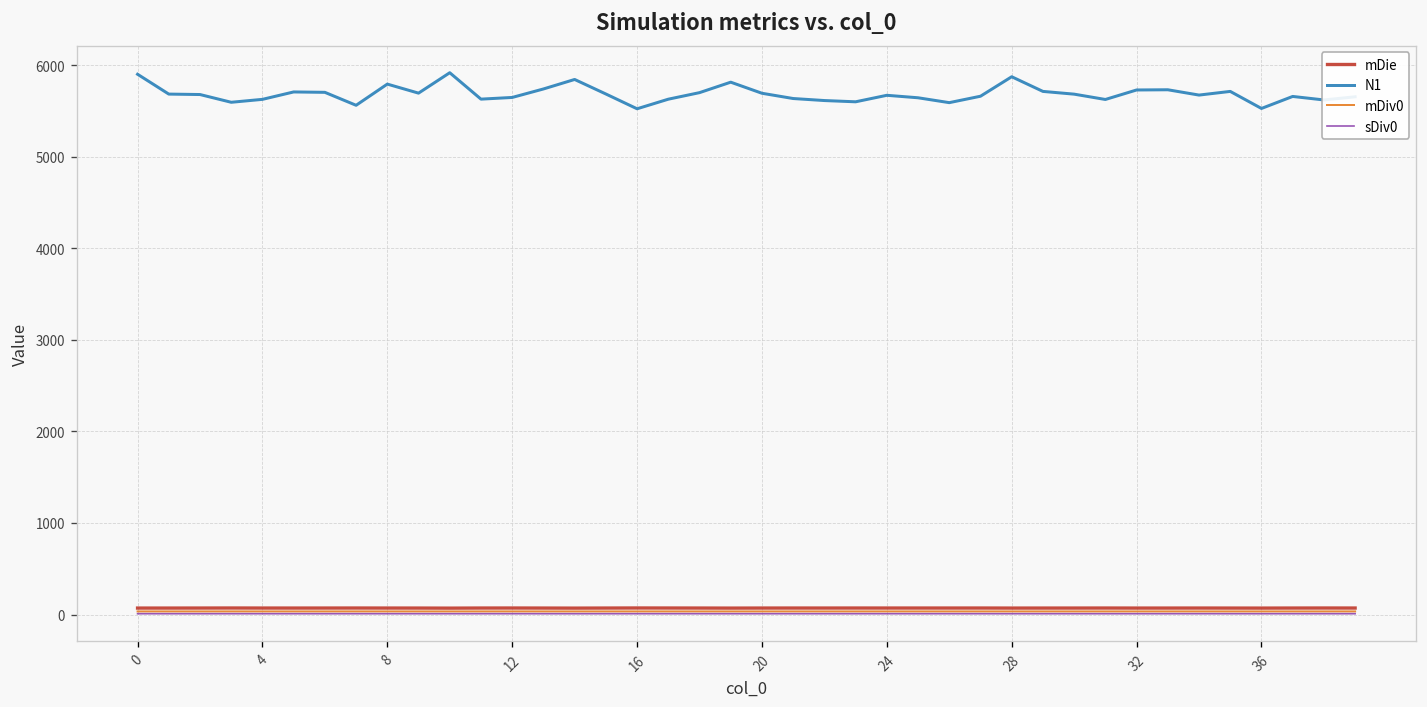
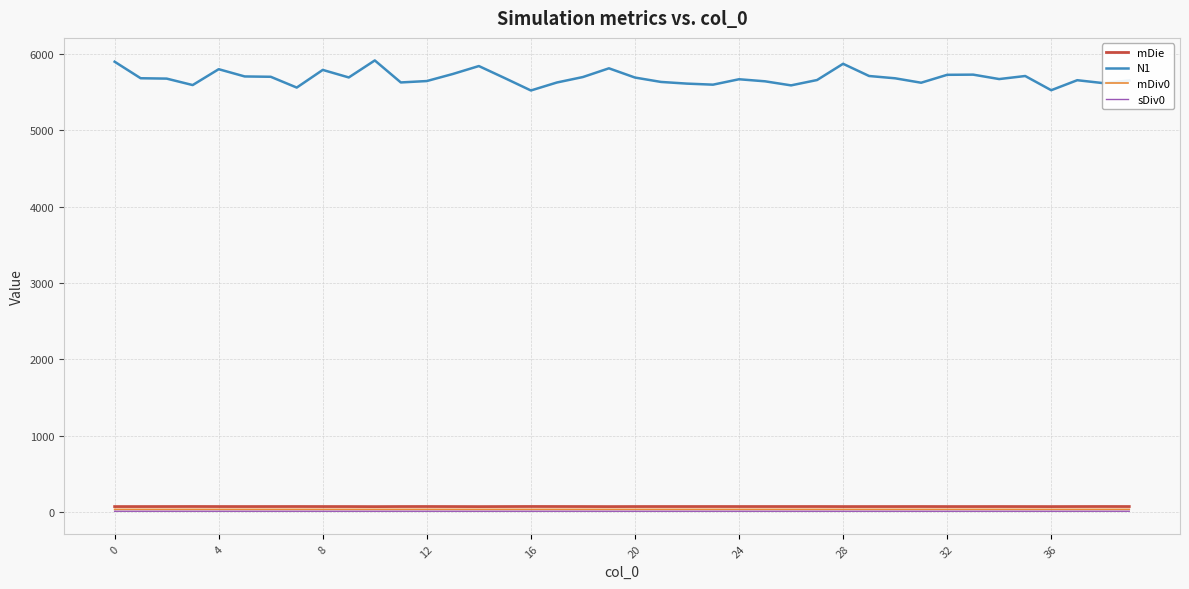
  {
    "mDie": {
      "0": 100,
      "4": 100,
      "8": 100,
      "12": 100,
      "16": 100,
      "20": 100,
      "24": 100,
      "28": 100,
      "32": 100,
      "36": 100
    },
    "N1": {
      "0": 5900,
-     "4": 5600,
+     "4": 5800,
      "8": 5800,
      "12": 5600,
      "16": 5500,
      "20": 5700,
      "24": 5700,
      "28": 5900,
      "32": 5700,
      "36": 5500
    }
  }
